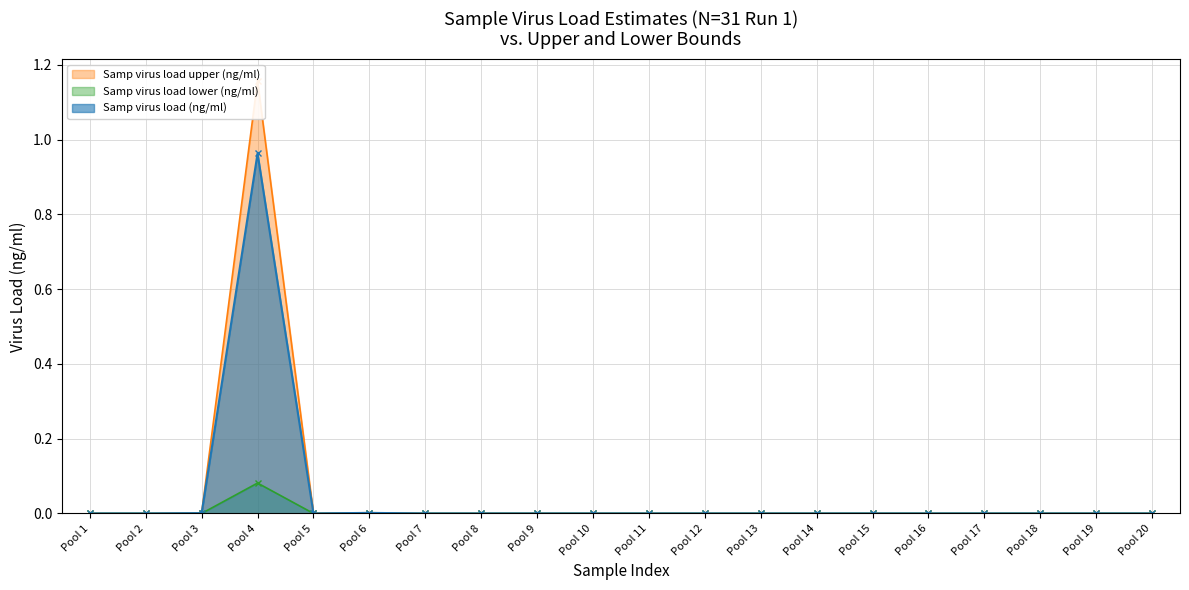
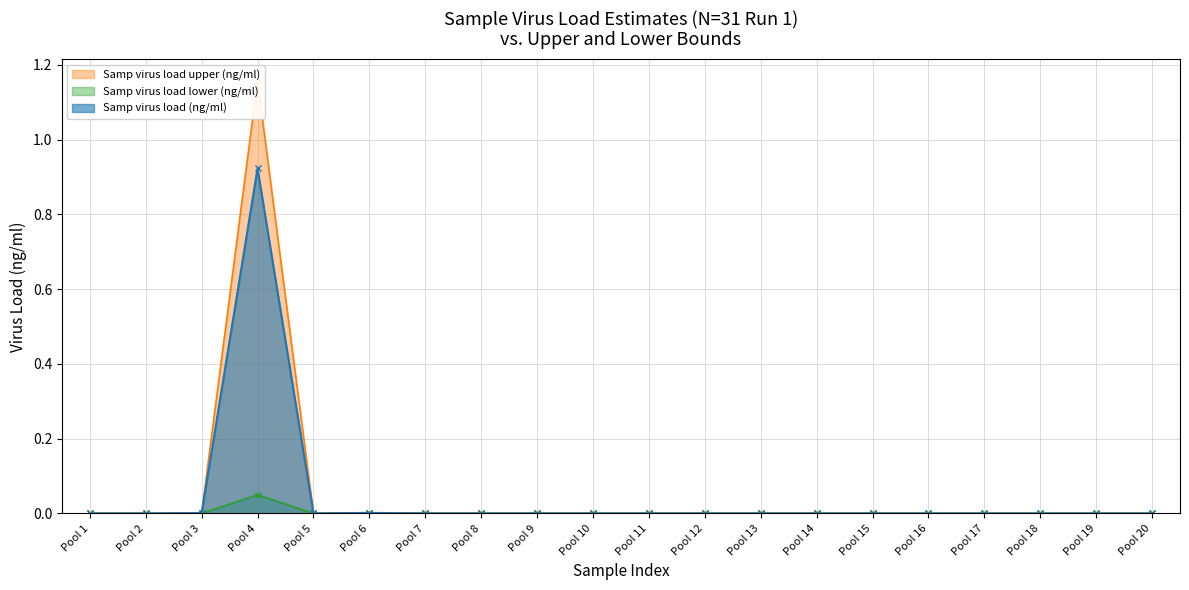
  {
    "Samp virus load lower (ng/ml)": {
-     "Pool 4": 0.08
+     "Pool 4": 0.05
    },
    "Samp virus load (ng/ml)": {
-     "Pool 4": 0.96
+     "Pool 4": 0.92
    }
  }
